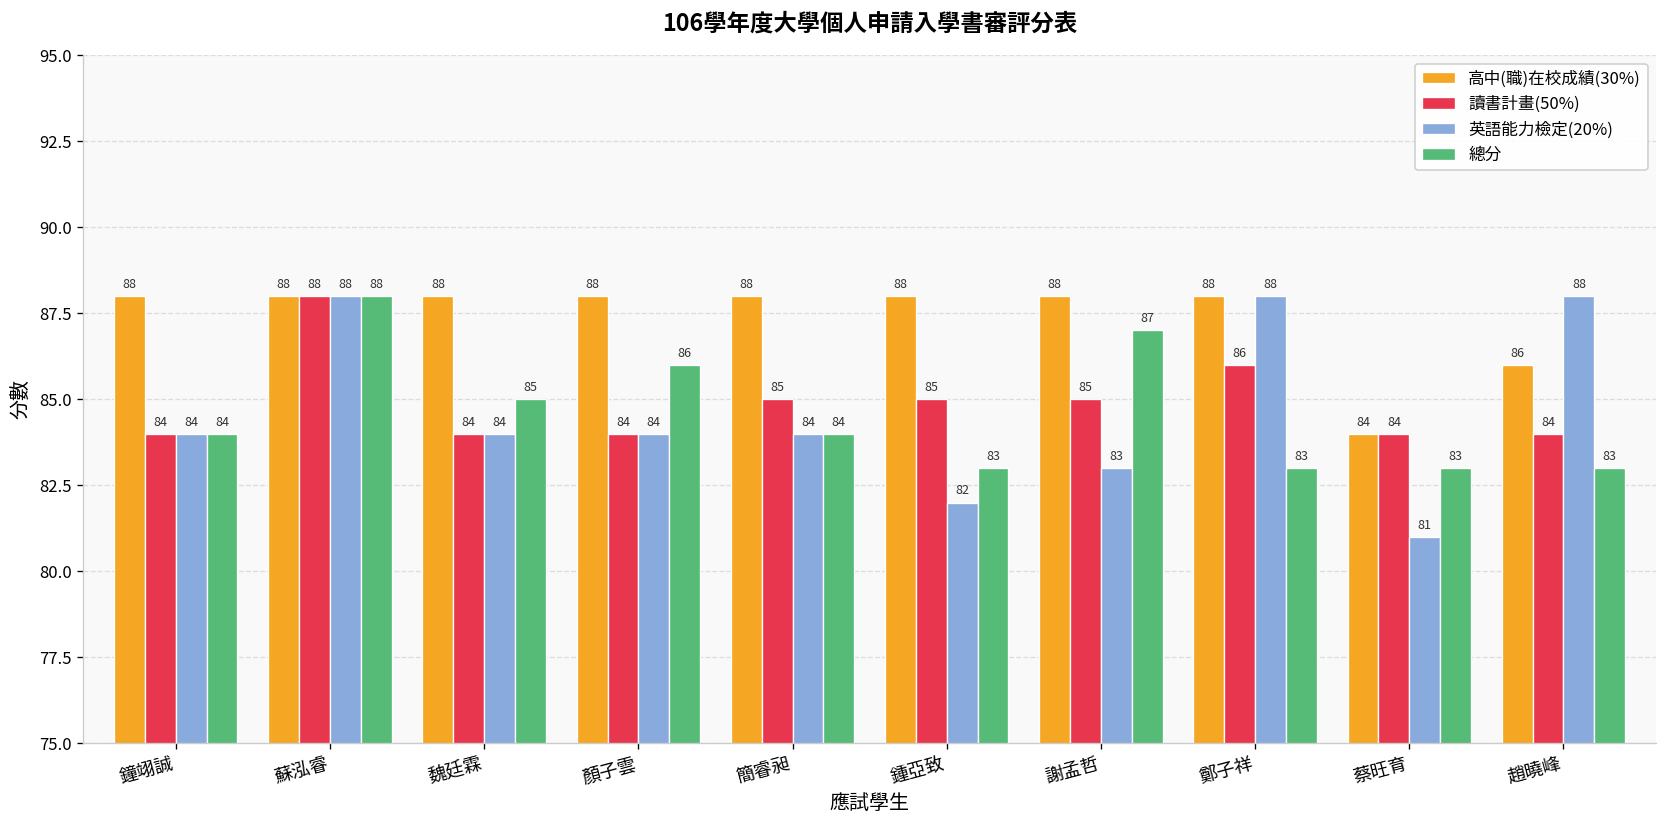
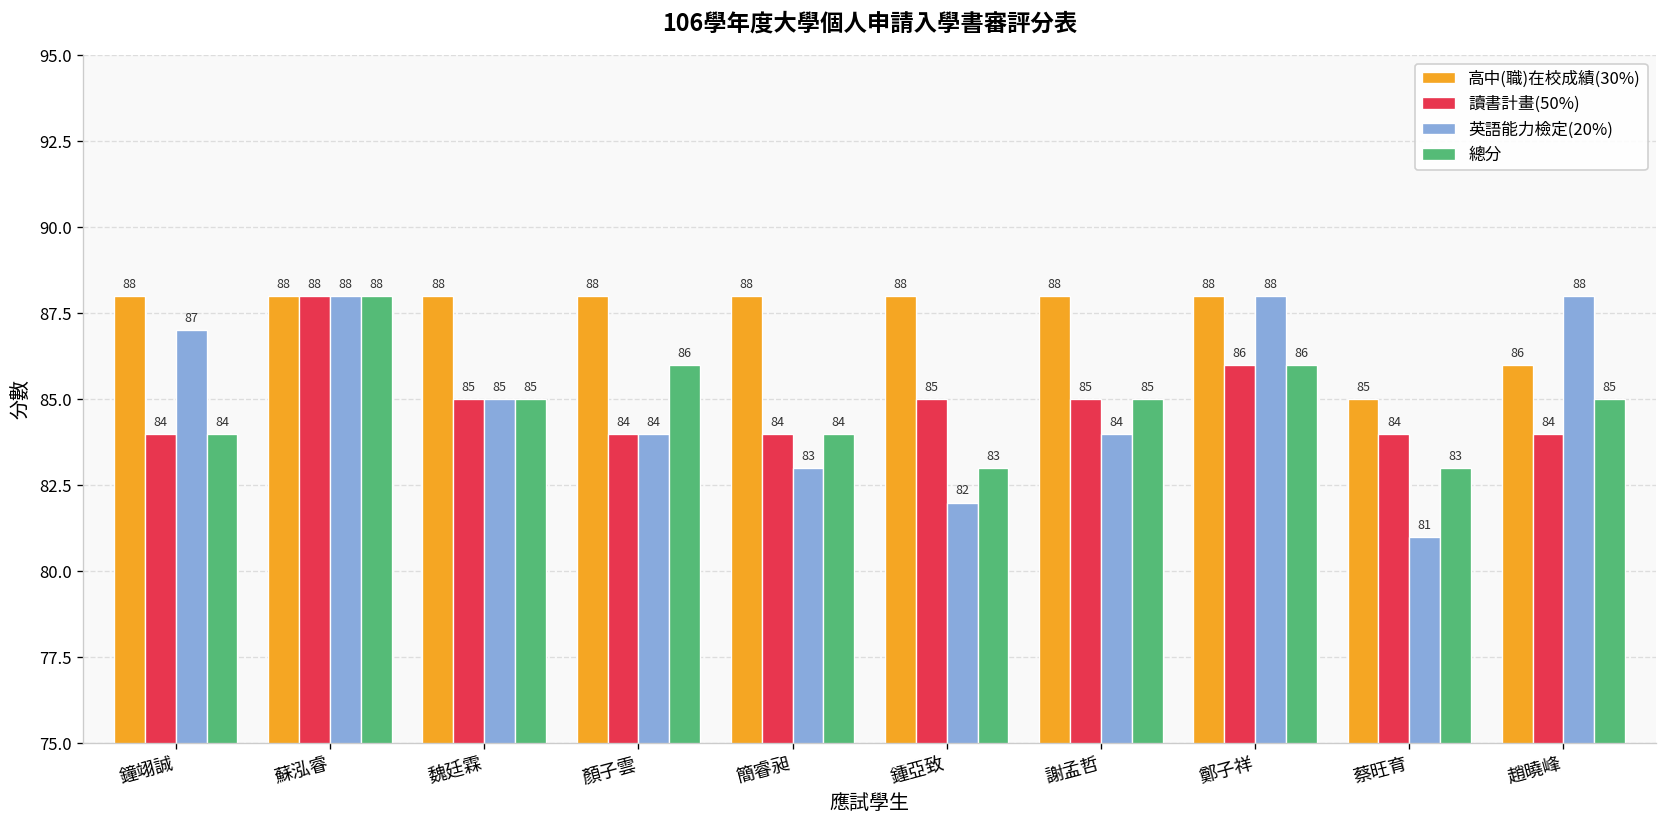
  {
    "高中(職)在校成績(30%)": {
      "鐘翊誠": 88,
      "蘇泓睿": 88,
      "魏廷霖": 88,
      "顏子雲": 88,
      "簡睿昶": 88,
      "鍾亞致": 88,
      "謝孟哲": 88,
      "鄭子祥": 88,
-     "蔡旺育": 84,
+     "蔡旺育": 85,
      "趙曉峰": 86
    },
    "讀書計畫(50%)": {
      "鐘翊誠": 84,
      "蘇泓睿": 88,
-     "魏廷霖": 84,
+     "魏廷霖": 85,
      "顏子雲": 84,
-     "簡睿昶": 85,
+     "簡睿昶": 84,
      "鍾亞致": 85,
      "謝孟哲": 85,
      "鄭子祥": 86,
      "蔡旺育": 84,
      "趙曉峰": 84
    },
    "英語能力檢定(20%)": {
-     "鐘翊誠": 84,
+     "鐘翊誠": 87,
      "蘇泓睿": 88,
-     "魏廷霖": 84,
+     "魏廷霖": 85,
      "顏子雲": 84,
-     "簡睿昶": 84,
+     "簡睿昶": 83,
      "鍾亞致": 82,
-     "謝孟哲": 83,
+     "謝孟哲": 84,
      "鄭子祥": 88,
      "蔡旺育": 81,
      "趙曉峰": 88
    },
    "總分": {
      "鐘翊誠": 84,
      "蘇泓睿": 88,
      "魏廷霖": 85,
      "顏子雲": 86,
      "簡睿昶": 84,
      "鍾亞致": 83,
-     "謝孟哲": 87,
-     "鄭子祥": 83,
+     "謝孟哲": 85,
+     "鄭子祥": 86,
      "蔡旺育": 83,
-     "趙曉峰": 83
+     "趙曉峰": 85
    }
  }
